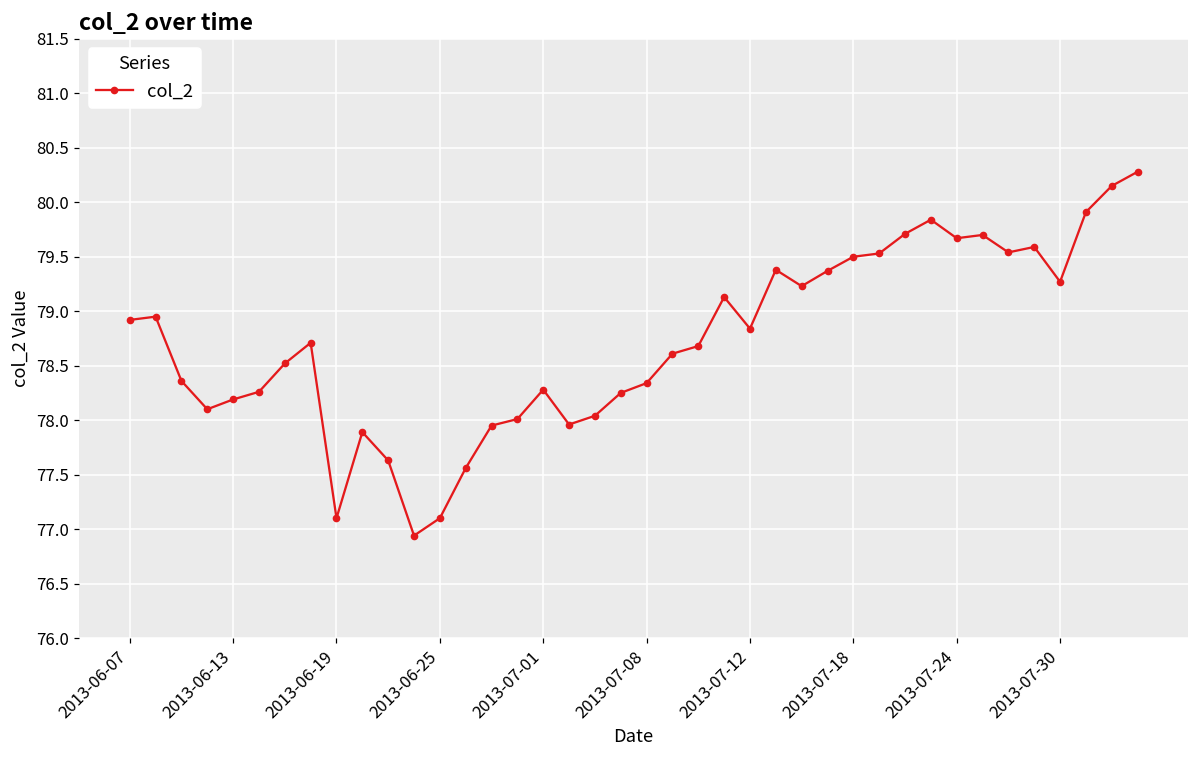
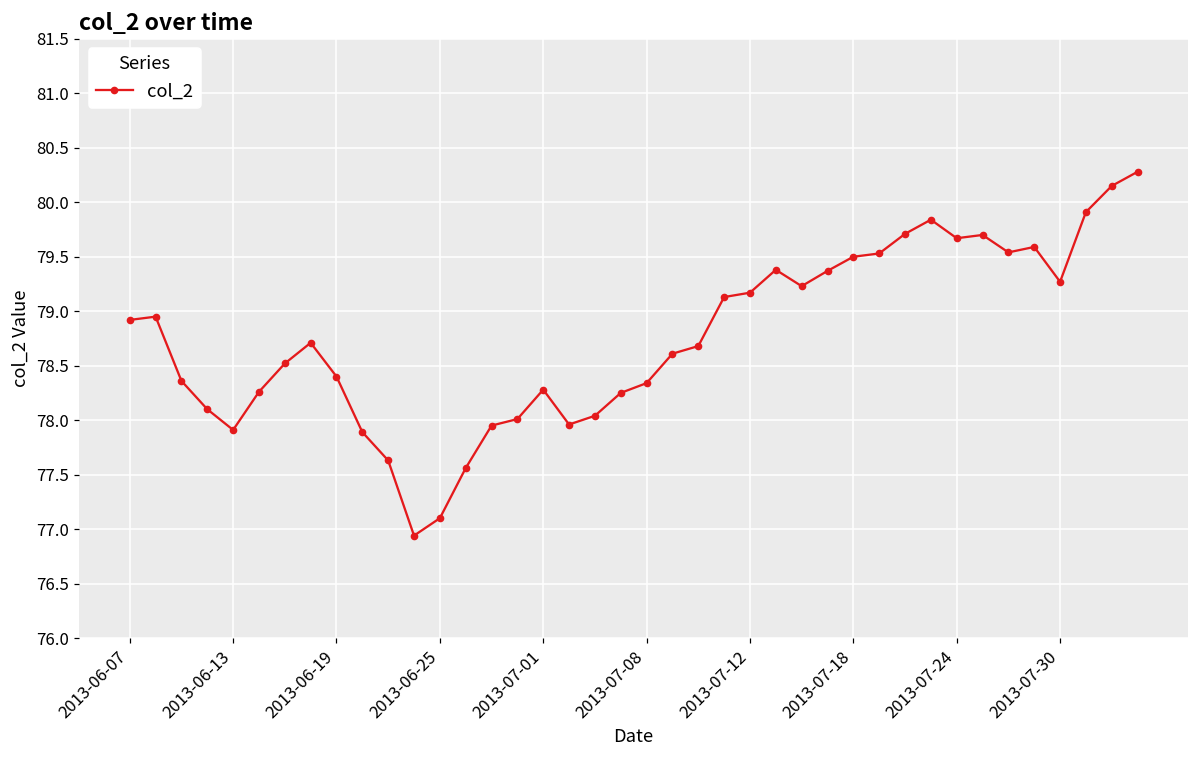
  {
    "2013-06-07": 78.9,
-   "2013-06-13": 78.2,
-   "2013-06-19": 77.1,
+   "2013-06-13": 77.9,
+   "2013-06-19": 78.4,
    "2013-06-25": 77.1,
    "2013-07-01": 78.3,
    "2013-07-08": 78.3,
-   "2013-07-12": 78.8,
+   "2013-07-12": 79.2,
    "2013-07-18": 79.5,
    "2013-07-24": 79.7,
    "2013-07-30": 79.3
  }
